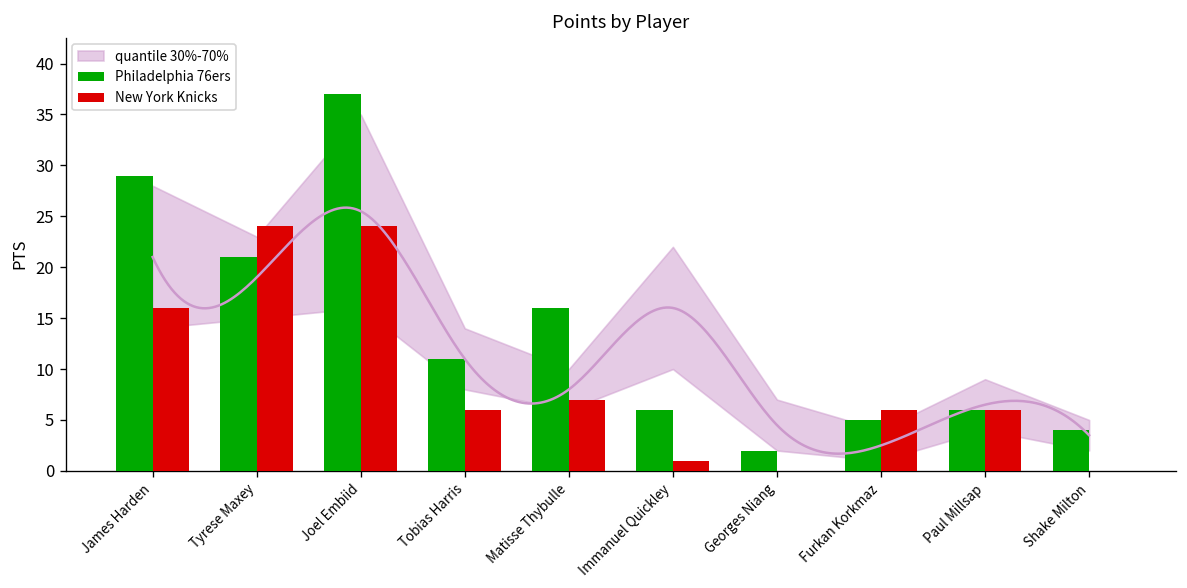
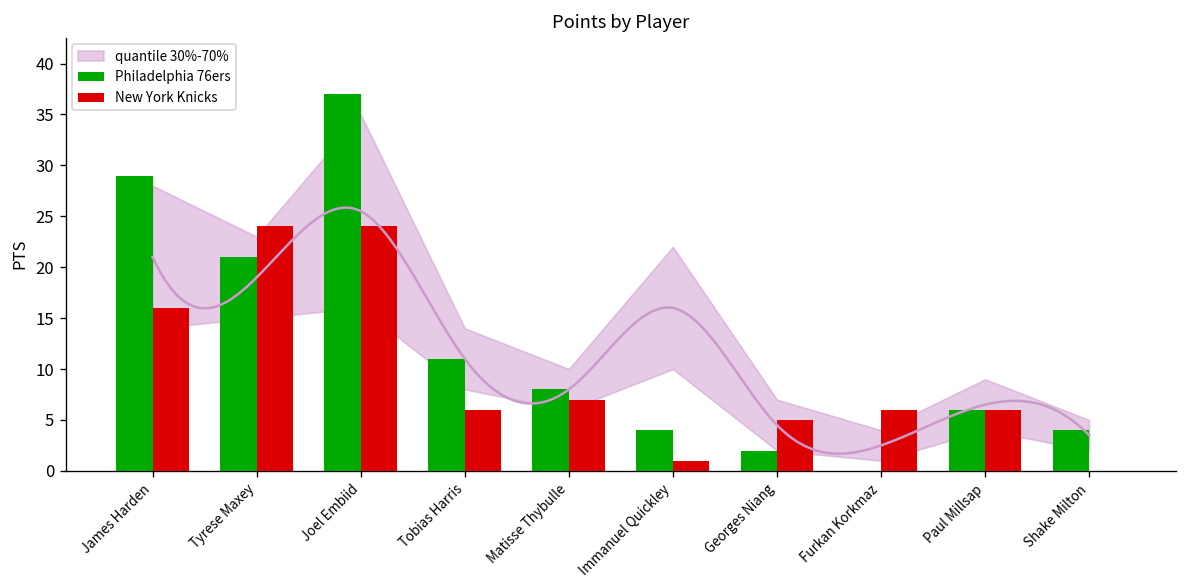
  {
    "Philadelphia 76ers": {
      "James Harden": 29,
      "Tyrese Maxey": 21,
      "Joel Embiid": 37,
      "Tobias Harris": 11,
-     "Matisse Thybulle": 16,
-     "Immanuel Quickley": 6,
+     "Matisse Thybulle": 8,
+     "Immanuel Quickley": 4,
      "Georges Niang": 2,
-     "Furkan Korkmaz": 5,
+     "Furkan Korkmaz": 0,
      "Paul Millsap": 6,
      "Shake Milton": 4
    },
    "New York Knicks": {
      "James Harden": 16,
      "Tyrese Maxey": 24,
      "Joel Embiid": 24,
      "Tobias Harris": 6,
      "Matisse Thybulle": 7,
      "Immanuel Quickley": 1,
-     "Georges Niang": 0,
+     "Georges Niang": 5,
      "Furkan Korkmaz": 6,
      "Paul Millsap": 6,
      "Shake Milton": 0
    }
  }
